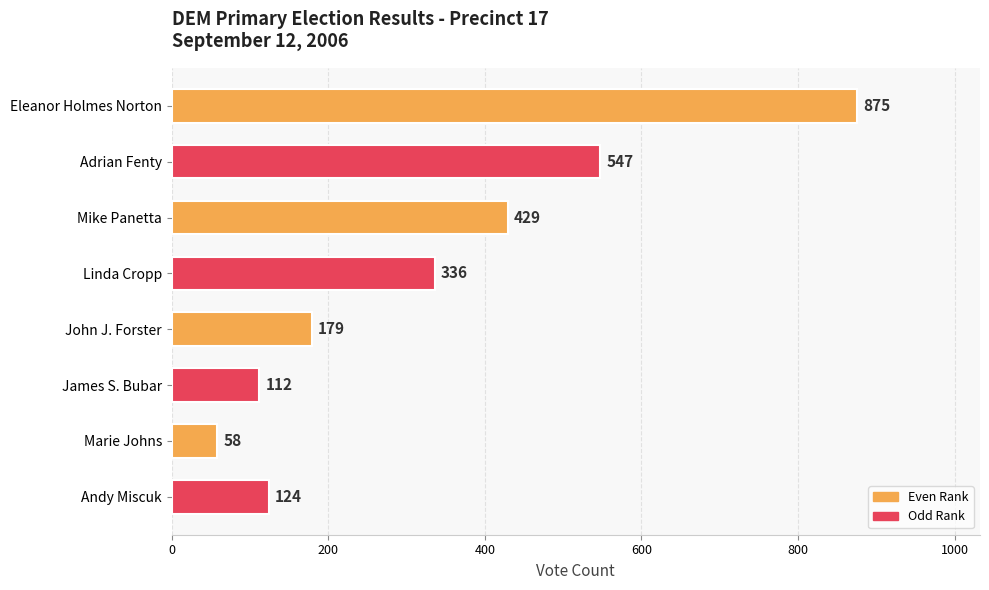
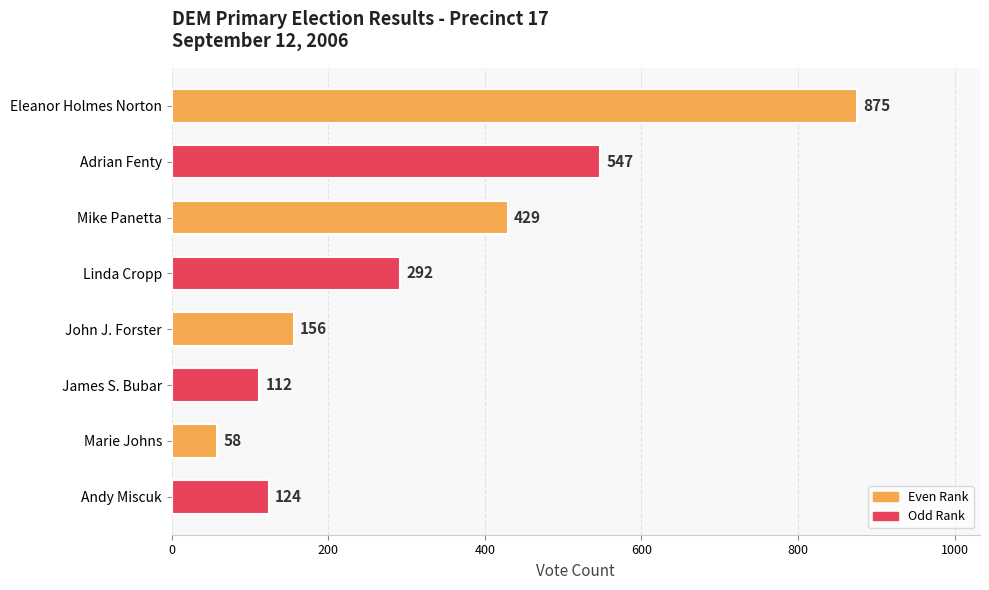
  {
    "Eleanor Holmes Norton": 875,
    "Adrian Fenty": 547,
    "Mike Panetta": 429,
-   "Linda Cropp": 336,
-   "John J. Forster": 179,
+   "Linda Cropp": 292,
+   "John J. Forster": 156,
    "James S. Bubar": 112,
    "Marie Johns": 58,
    "Andy Miscuk": 124
  }
